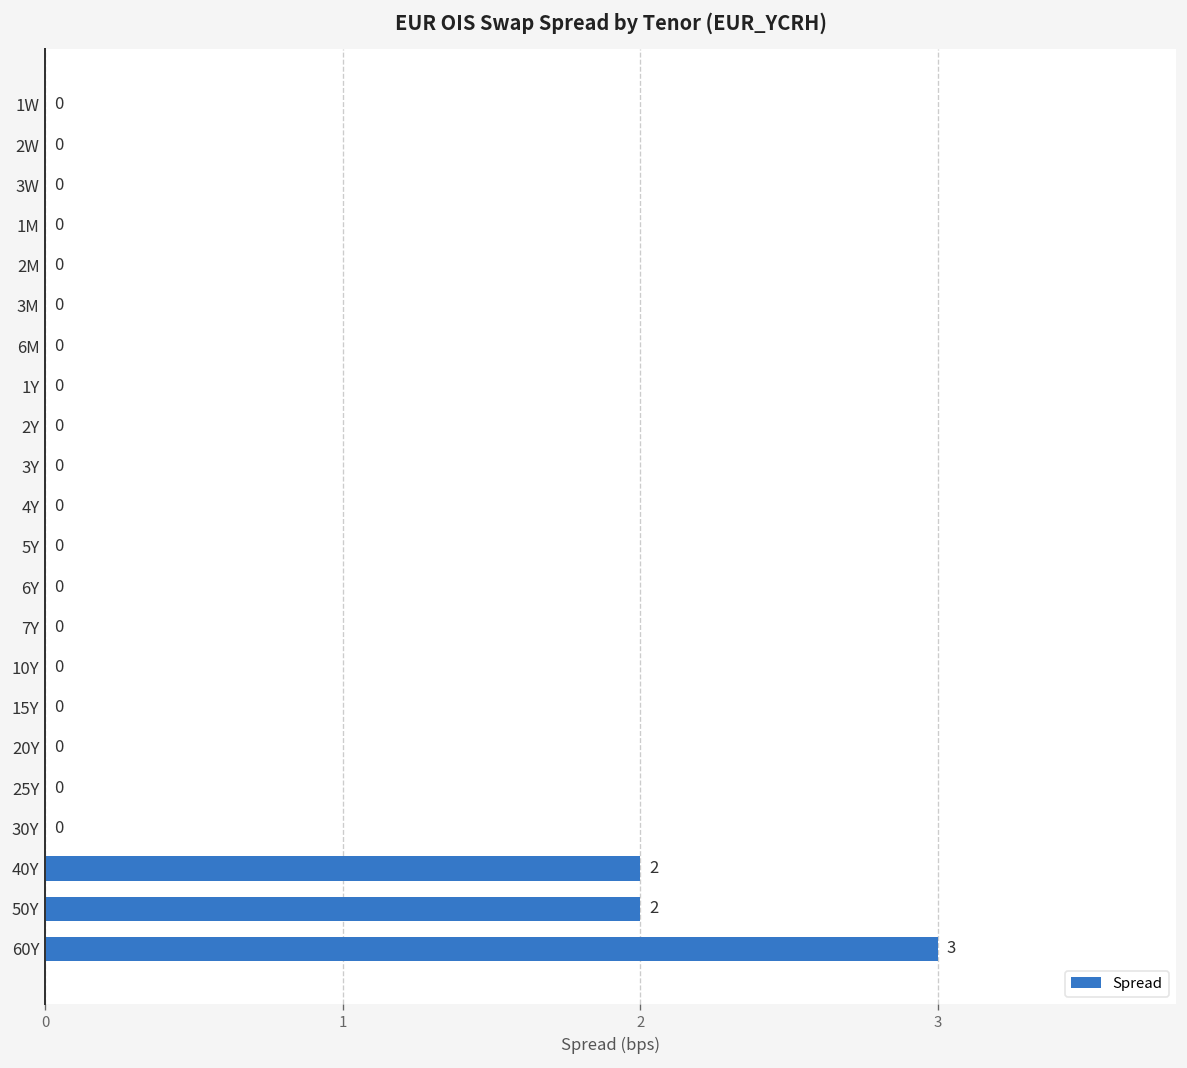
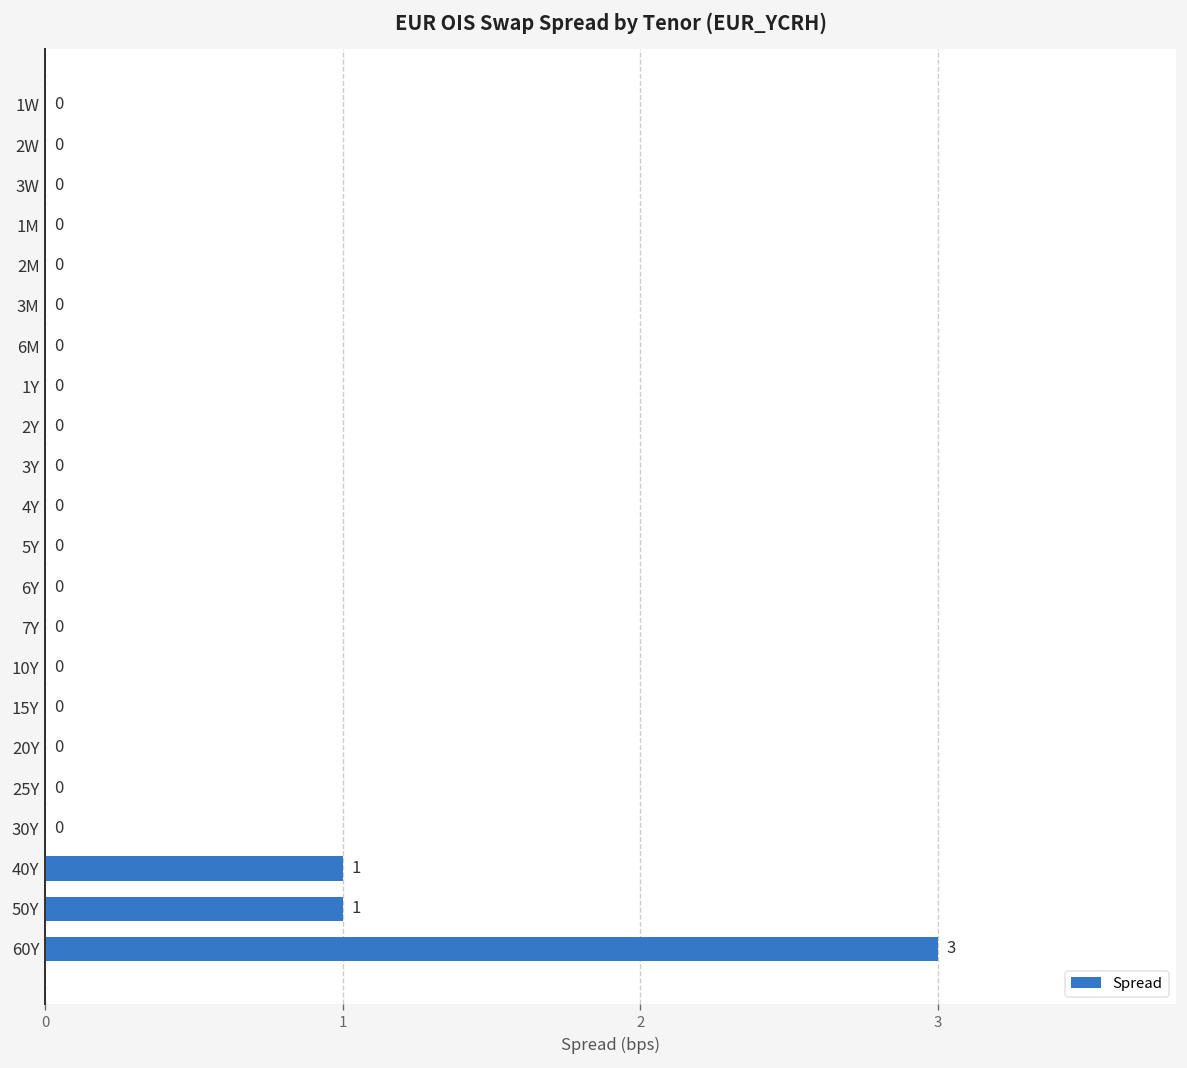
  {
    "1W": 0,
    "2W": 0,
    "3W": 0,
    "1M": 0,
    "2M": 0,
    "3M": 0,
    "6M": 0,
    "1Y": 0,
    "2Y": 0,
    "3Y": 0,
    "4Y": 0,
    "5Y": 0,
    "6Y": 0,
    "7Y": 0,
    "10Y": 0,
    "15Y": 0,
    "20Y": 0,
    "25Y": 0,
    "30Y": 0,
-   "40Y": 2,
-   "50Y": 2,
+   "40Y": 1,
+   "50Y": 1,
    "60Y": 3
  }
